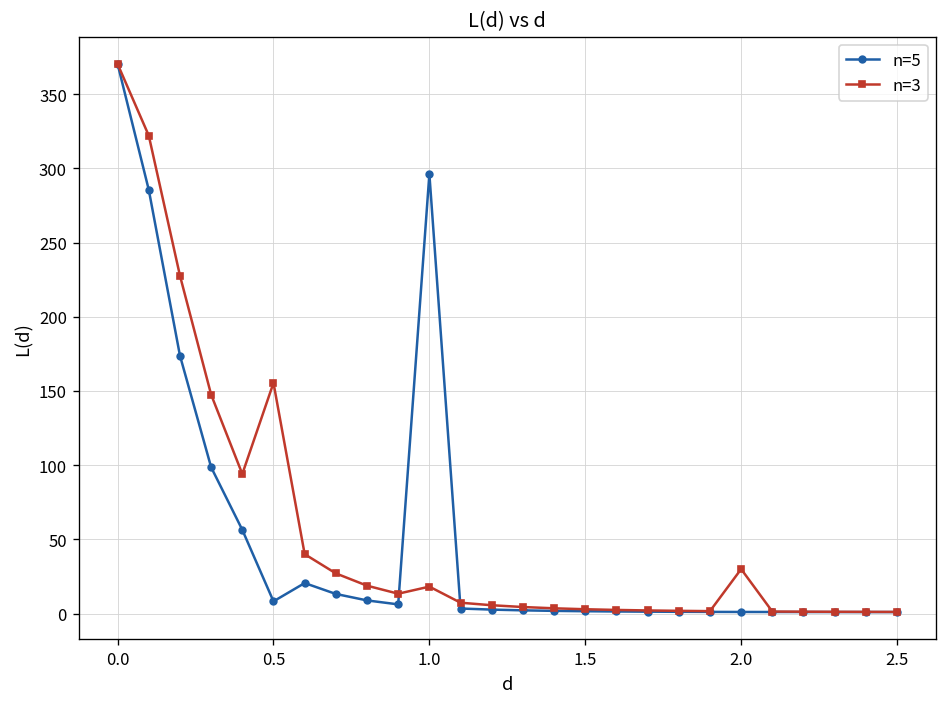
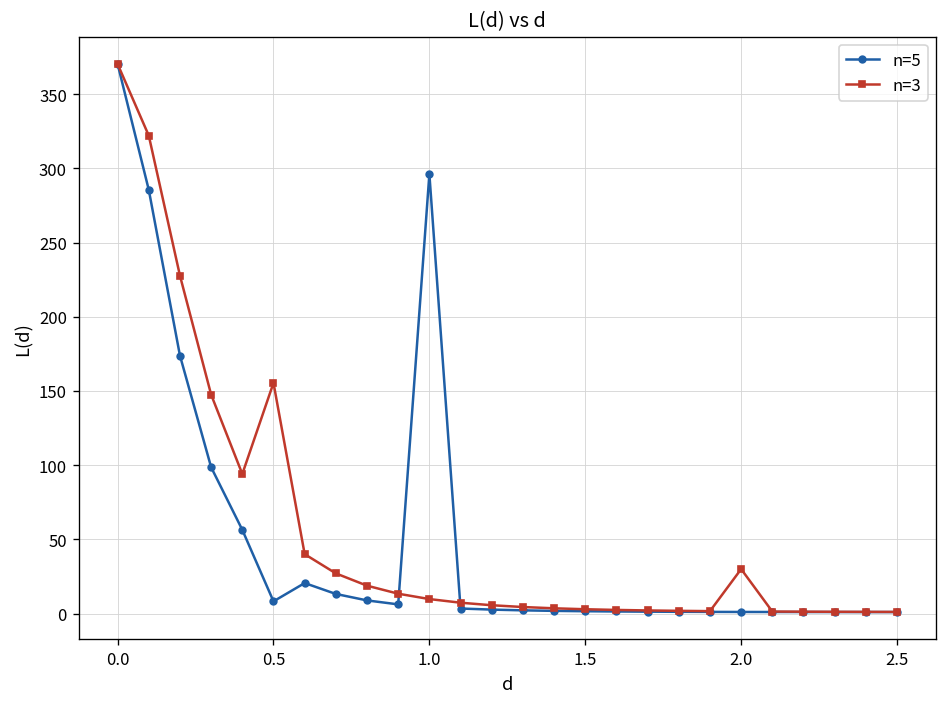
  {
    "n=5": {
      "0.5": 8,
      "1.0": 296,
      "2.0": 1
    },
    "n=3": {
      "0.5": 155,
-     "1.0": 18,
+     "1.0": 10,
      "2.0": 30
    }
  }
